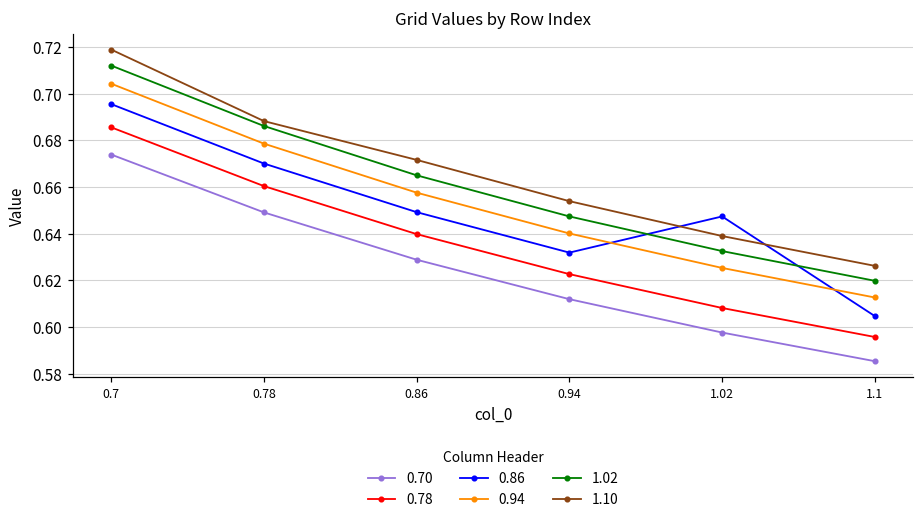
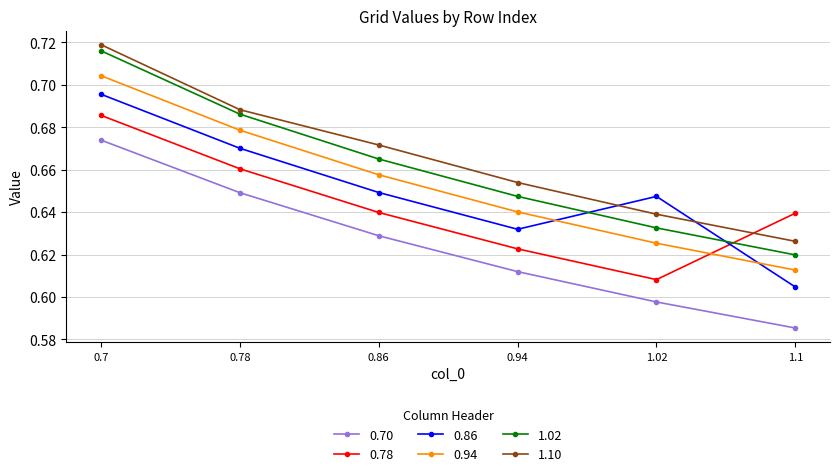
  {
    "0.70": {
      "0.7": 0.674,
      "0.78": 0.649,
      "0.86": 0.629,
      "0.94": 0.612,
      "1.02": 0.598,
      "1.1": 0.585
    },
    "0.78": {
      "0.7": 0.686,
      "0.78": 0.660,
      "0.86": 0.640,
      "0.94": 0.623,
      "1.02": 0.608,
-     "1.1": 0.596
+     "1.1": 0.640
    },
    "0.86": {
      "0.7": 0.696,
      "0.78": 0.670,
      "0.86": 0.649,
      "0.94": 0.632,
      "1.02": 0.647,
      "1.1": 0.605
    },
    "0.94": {
      "0.7": 0.704,
      "0.78": 0.679,
      "0.86": 0.658,
      "0.94": 0.640,
      "1.02": 0.625,
      "1.1": 0.613
    },
    "1.02": {
-     "0.7": 0.712,
+     "0.7": 0.716,
      "0.78": 0.686,
      "0.86": 0.665,
      "0.94": 0.647,
      "1.02": 0.633,
      "1.1": 0.620
    },
    "1.10": {
      "0.7": 0.719,
      "0.78": 0.688,
      "0.86": 0.672,
      "0.94": 0.654,
      "1.02": 0.639,
      "1.1": 0.626
    }
  }
